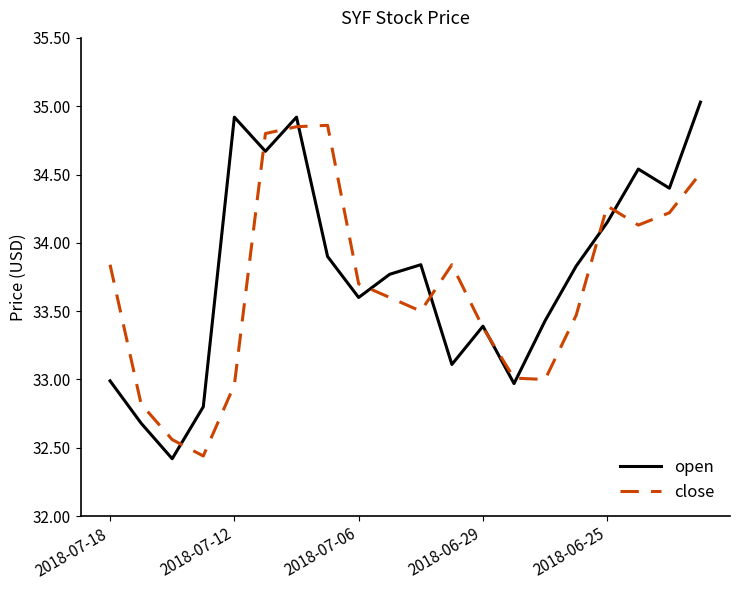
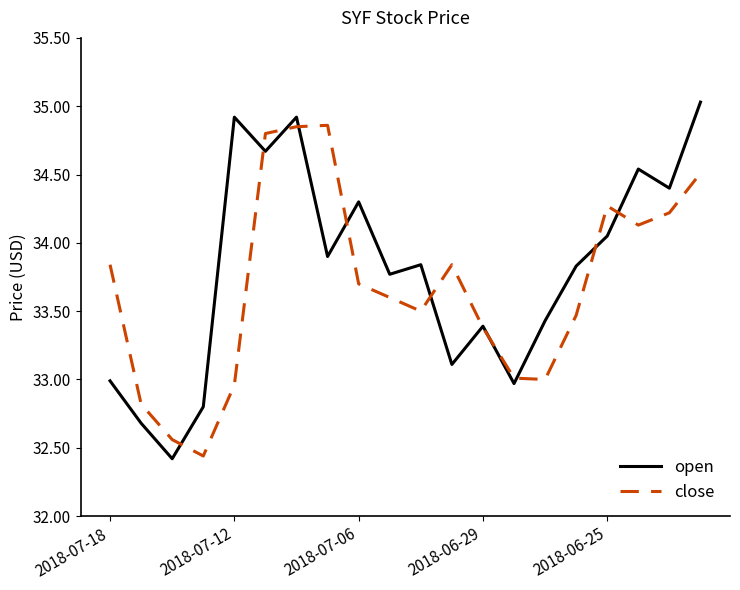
  {
    "open": {
      "2018-07-18": 32.99,
      "2018-07-12": 34.92,
-     "2018-07-06": 33.6,
-     "2018-06-25": 34.15
+     "2018-07-06": 34.3,
+     "2018-06-25": 34.05
    },
    "close": {
      "2018-07-18": 33.84,
      "2018-07-12": 32.96,
      "2018-07-06": 33.70,
      "2018-06-25": 34.27
    }
  }
